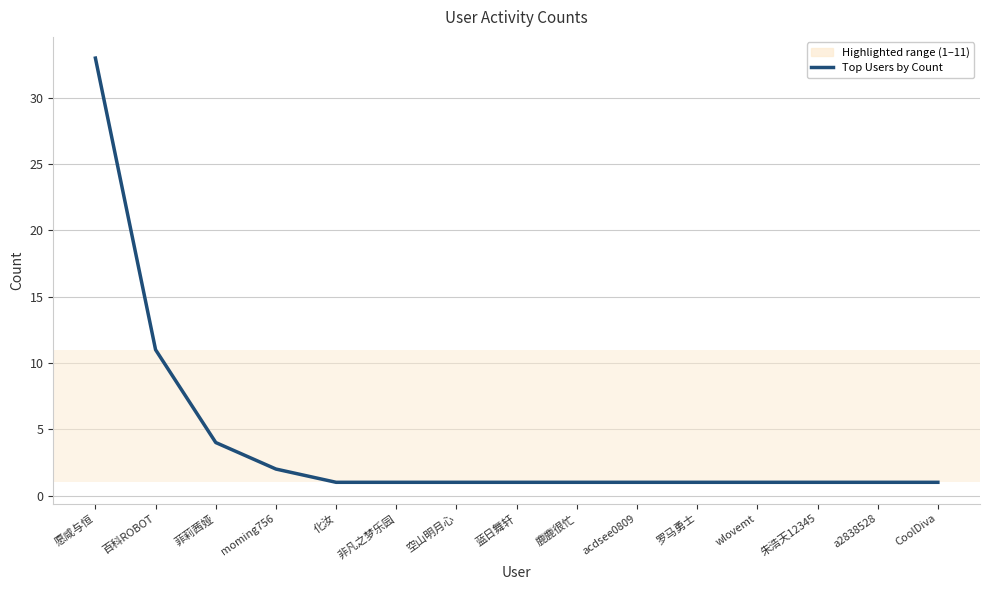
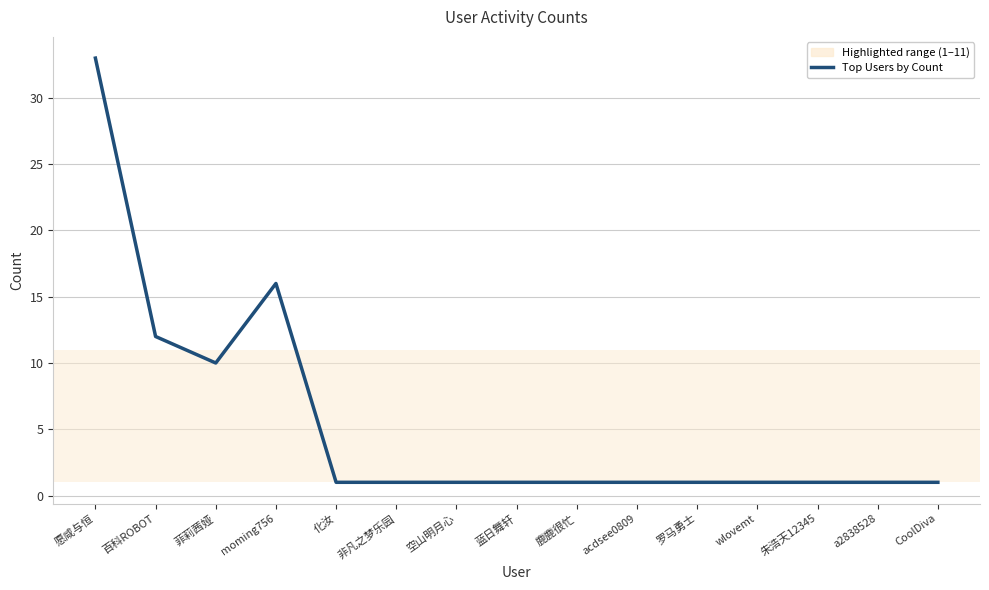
  {
    "愿咸与恒": 33,
-   "百科ROBOT": 11,
-   "菲莉茜娅": 4,
-   "moming756": 2,
+   "百科ROBOT": 12,
+   "菲莉茜娅": 10,
+   "moming756": 16,
    "化汝": 1,
    "非凡之梦乐园": 1,
    "空山明月心": 1,
    "蓝日舞轩": 1,
    "鹿鹿很忙": 1,
    "acdsee0809": 1,
    "罗马勇士": 1,
    "wlovemt": 1,
    "朱浩天12345": 1,
    "a2838528": 1,
    "CoolDiva": 1
  }
